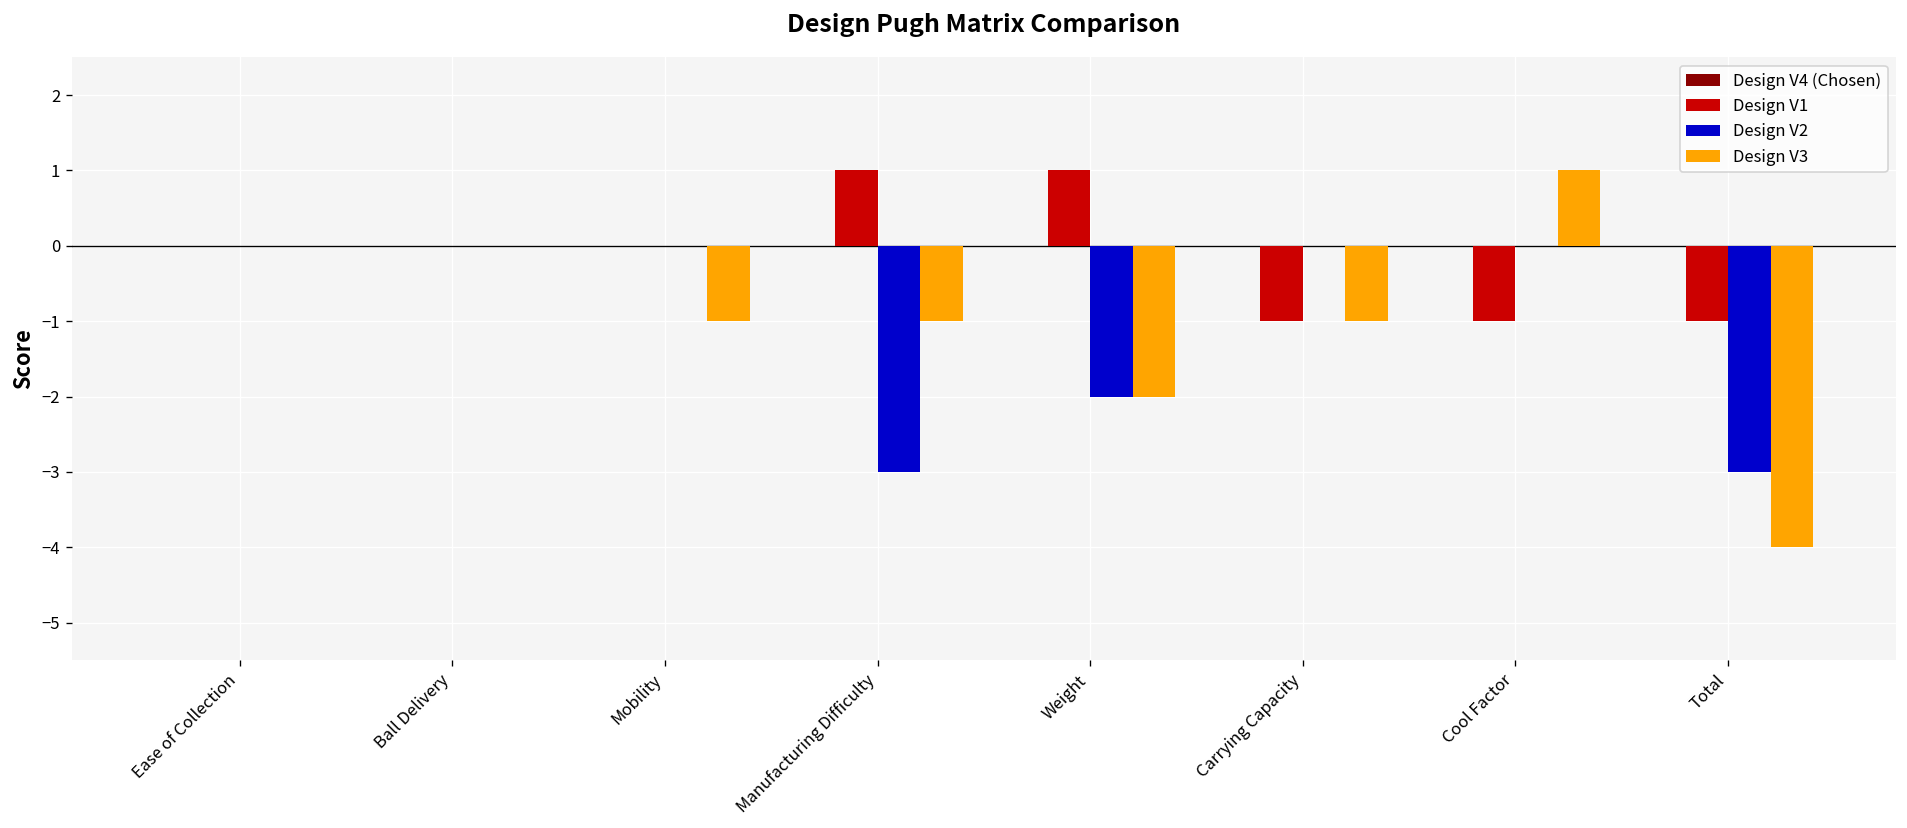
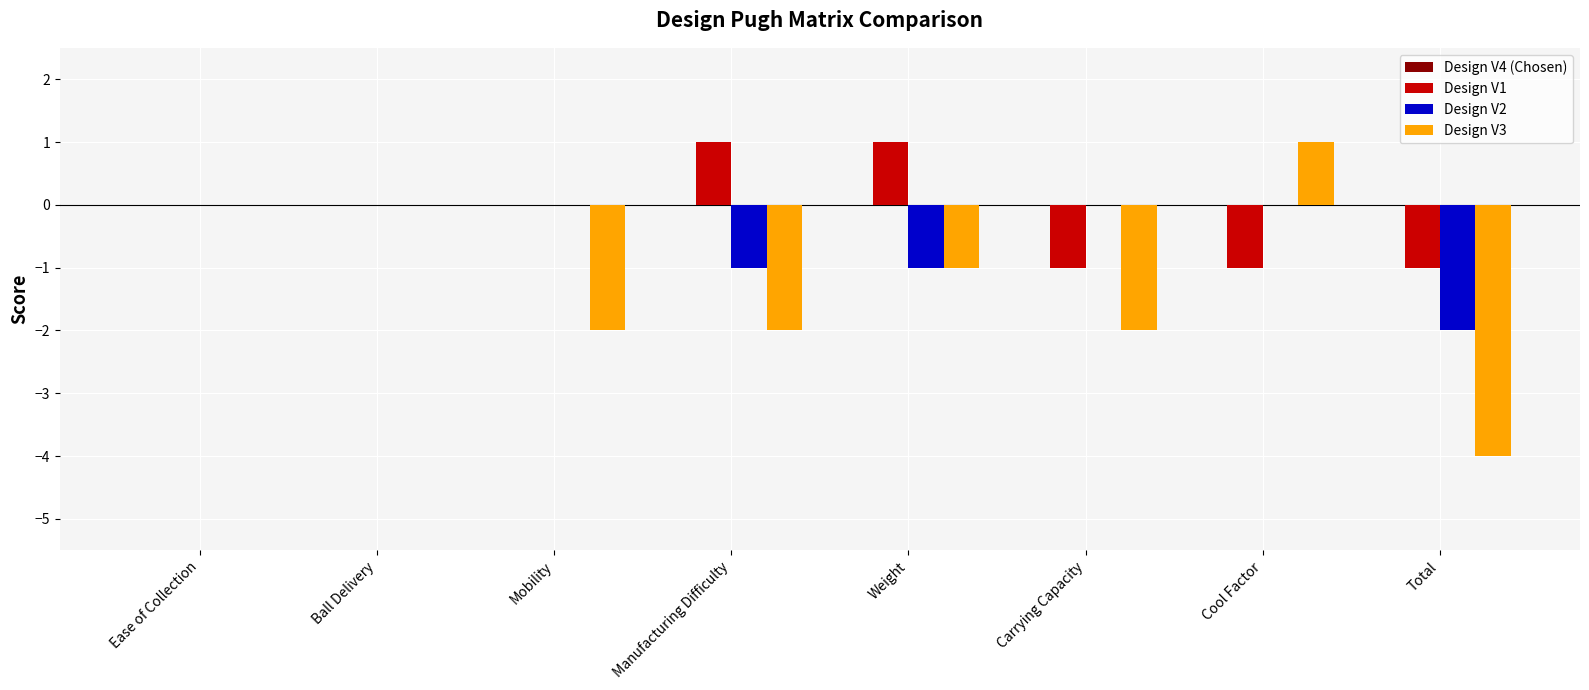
  {
    "Design V4 (Chosen)": {
      "Ease of Collection": 0,
      "Ball Delivery": 0,
      "Mobility": 0,
      "Manufacturing Difficulty": 0,
      "Weight": 0,
      "Carrying Capacity": 0,
      "Cool Factor": 0,
      "Total": 0
    },
    "Design V1": {
      "Ease of Collection": 0,
      "Ball Delivery": 0,
      "Mobility": 0,
      "Manufacturing Difficulty": 1,
      "Weight": 1,
      "Carrying Capacity": -1,
      "Cool Factor": -1,
      "Total": -1
    },
    "Design V2": {
      "Ease of Collection": 0,
      "Ball Delivery": 0,
      "Mobility": 0,
-     "Manufacturing Difficulty": -3,
-     "Weight": -2,
+     "Manufacturing Difficulty": -1,
+     "Weight": -1,
      "Carrying Capacity": 0,
      "Cool Factor": 0,
-     "Total": -3
+     "Total": -2
    },
    "Design V3": {
      "Ease of Collection": 0,
      "Ball Delivery": 0,
-     "Mobility": -1,
-     "Manufacturing Difficulty": -1,
-     "Weight": -2,
-     "Carrying Capacity": -1,
+     "Mobility": -2,
+     "Manufacturing Difficulty": -2,
+     "Weight": -1,
+     "Carrying Capacity": -2,
      "Cool Factor": 1,
      "Total": -4
    }
  }
